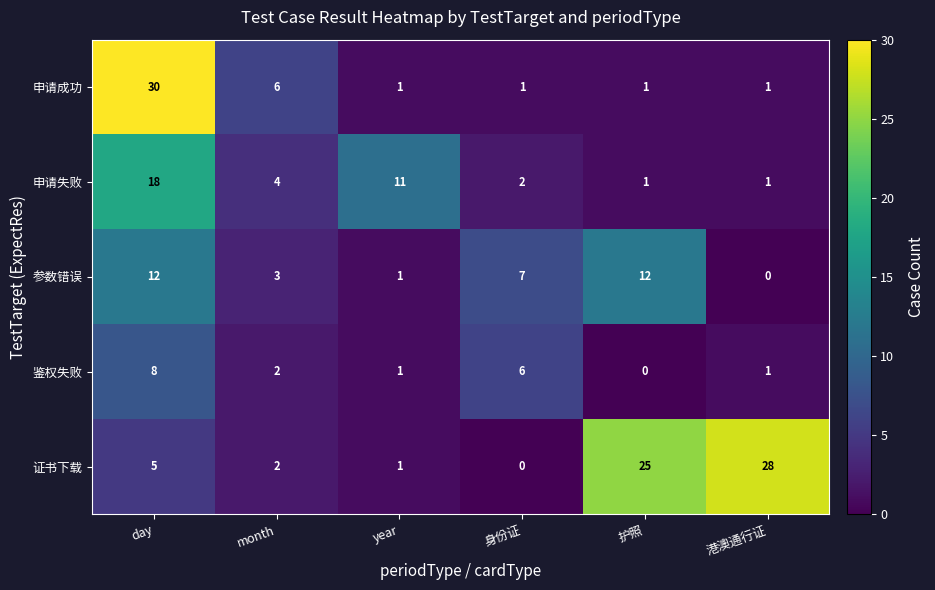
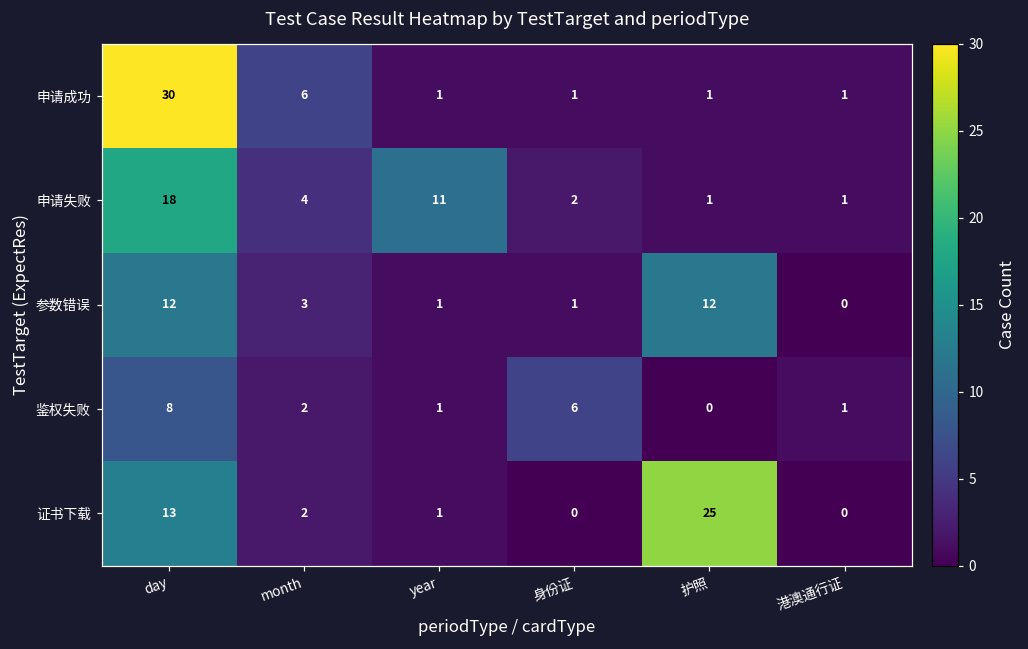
  {
    "申请成功": {
      "day": 30,
      "month": 6,
      "year": 1,
      "身份证": 1,
      "护照": 1,
      "港澳通行证": 1
    },
    "申请失败": {
      "day": 18,
      "month": 4,
      "year": 11,
      "身份证": 2,
      "护照": 1,
      "港澳通行证": 1
    },
    "参数错误": {
      "day": 12,
      "month": 3,
      "year": 1,
-     "身份证": 7,
+     "身份证": 1,
      "护照": 12,
      "港澳通行证": 0
    },
    "鉴权失败": {
      "day": 8,
      "month": 2,
      "year": 1,
      "身份证": 6,
      "护照": 0,
      "港澳通行证": 1
    },
    "证书下载": {
-     "day": 5,
+     "day": 13,
      "month": 2,
      "year": 1,
      "身份证": 0,
      "护照": 25,
-     "港澳通行证": 28
+     "港澳通行证": 0
    }
  }
